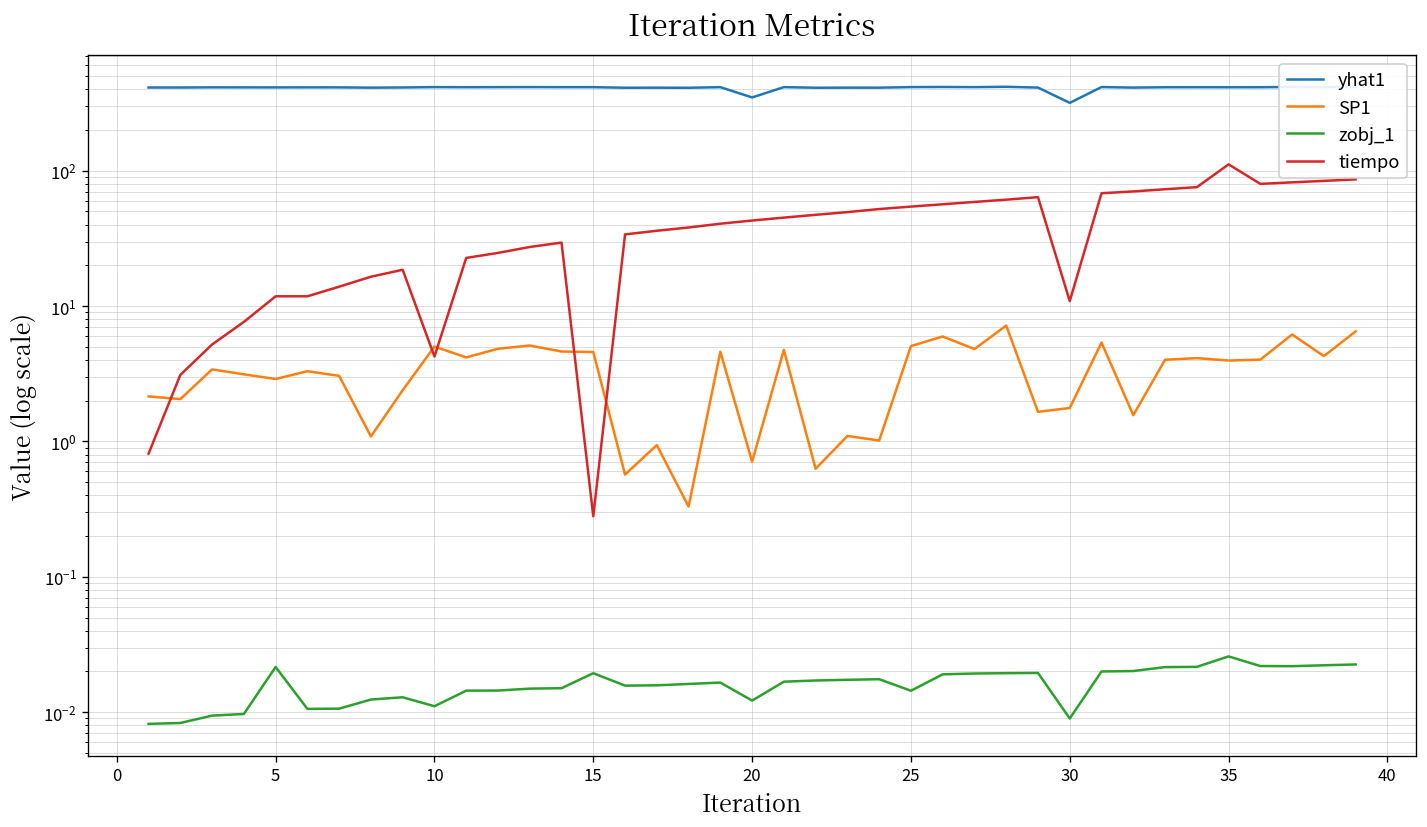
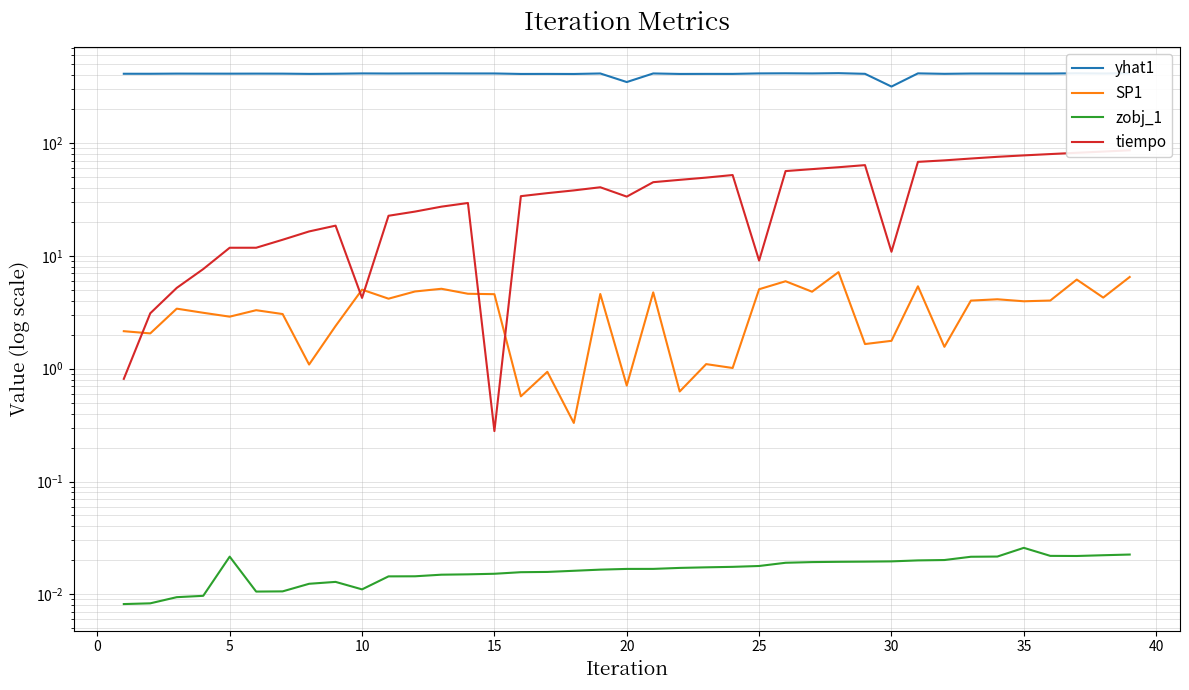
  {
    "yhat1": {
      "5": 410,
      "10": 410,
      "15": 410,
      "20": 350,
      "25": 410,
      "30": 320,
      "35": 410
    },
    "SP1": {
      "5": 2.9,
      "10": 5,
      "15": 4.6,
      "20": 0.7,
      "25": 5,
      "30": 1.8,
      "35": 4.0
    },
    "zobj_1": {
      "5": 0.022,
      "10": 0.011,
-     "15": 0.019,
-     "20": 0.012,
-     "25": 0.014,
-     "30": 0.009,
+     "15": 0.015,
+     "20": 0.017,
+     "25": 0.018,
+     "30": 0.020,
      "35": 0.026
    },
    "tiempo": {
      "5": 12,
      "10": 4.2,
      "15": 0.28,
-     "20": 43,
-     "25": 50,
+     "20": 34,
+     "25": 9,
      "30": 11,
-     "35": 110
+     "35": 80
    }
  }
